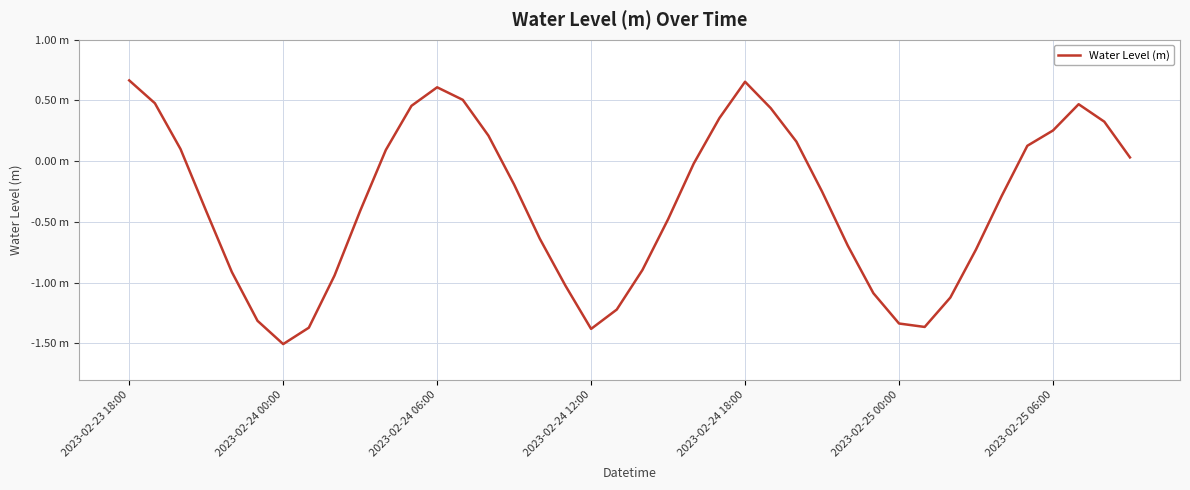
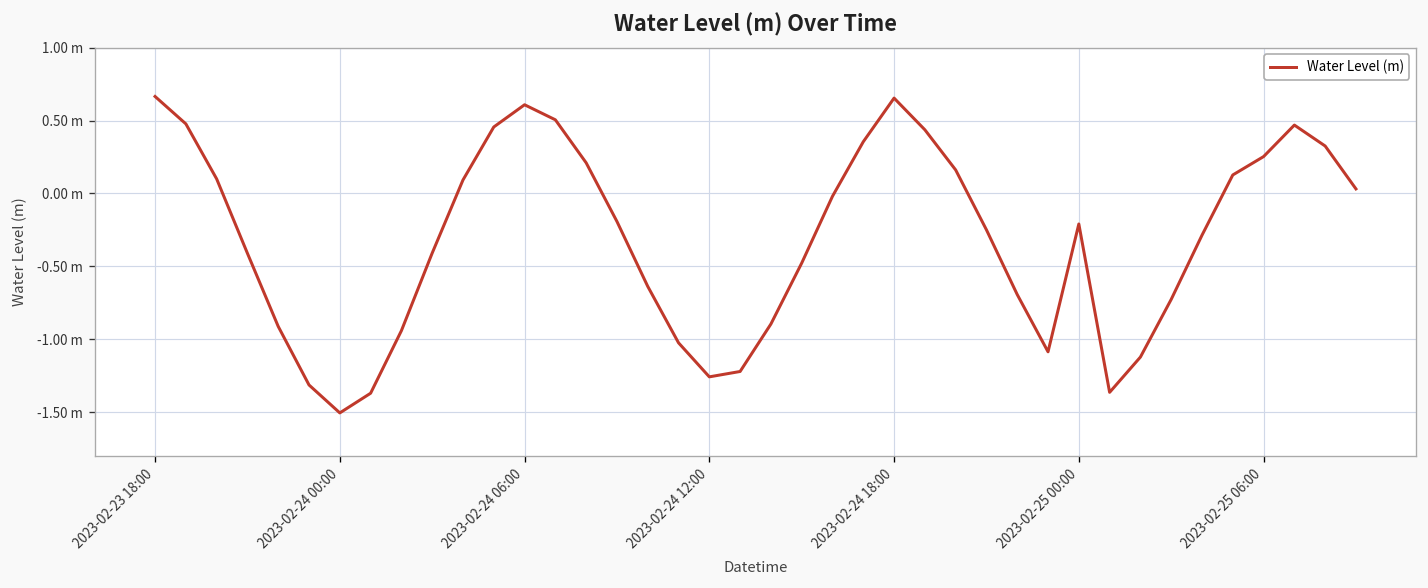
  {
    "2023-02-23 18:00": "0.67 m",
    "2023-02-24 00:00": "-1.51 m",
    "2023-02-24 06:00": "0.61 m",
-   "2023-02-24 12:00": "-1.38 m",
+   "2023-02-24 12:00": "-1.26 m",
    "2023-02-24 18:00": "0.65 m",
-   "2023-02-25 00:00": "-1.34 m",
+   "2023-02-25 00:00": "-0.21 m",
    "2023-02-25 06:00": "0.25 m"
  }
